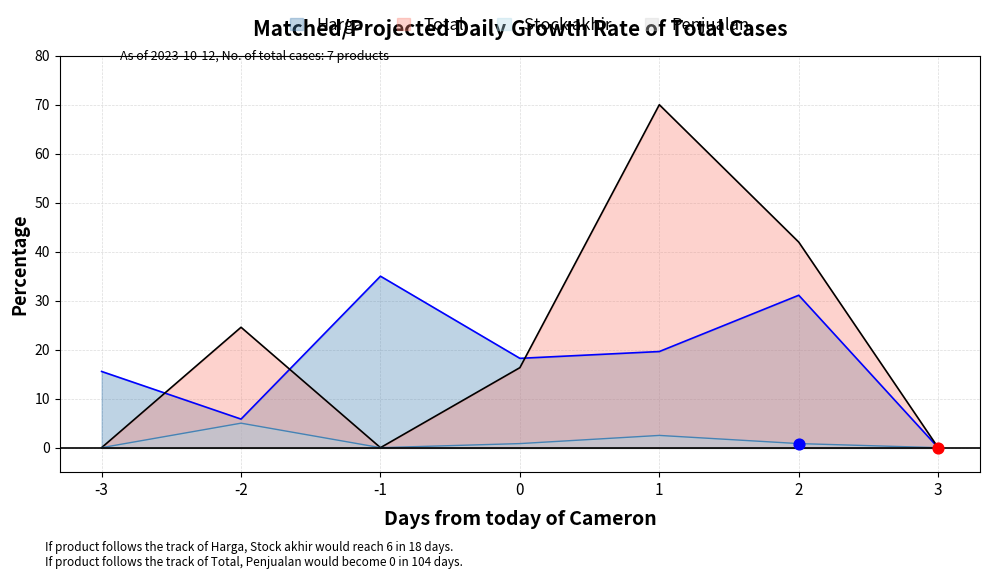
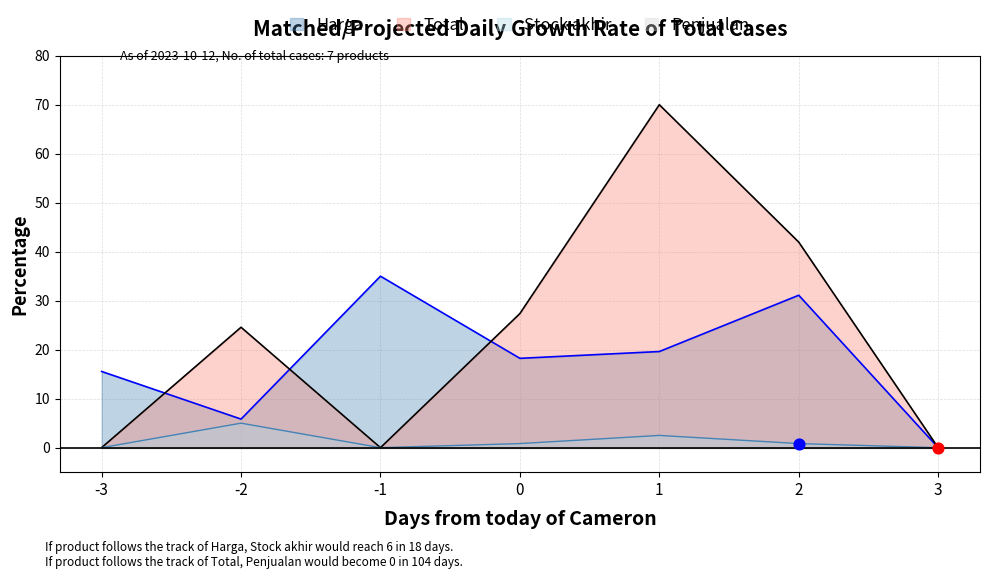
  {
    "Harga": {
      "-3": 16,
      "-2": 6,
      "-1": 35,
      "0": 18,
      "1": 20,
      "2": 31
    },
    "Total": {
      "-2": 25,
-     "0": 16,
+     "0": 27,
      "1": 70,
      "2": 42
    }
  }
